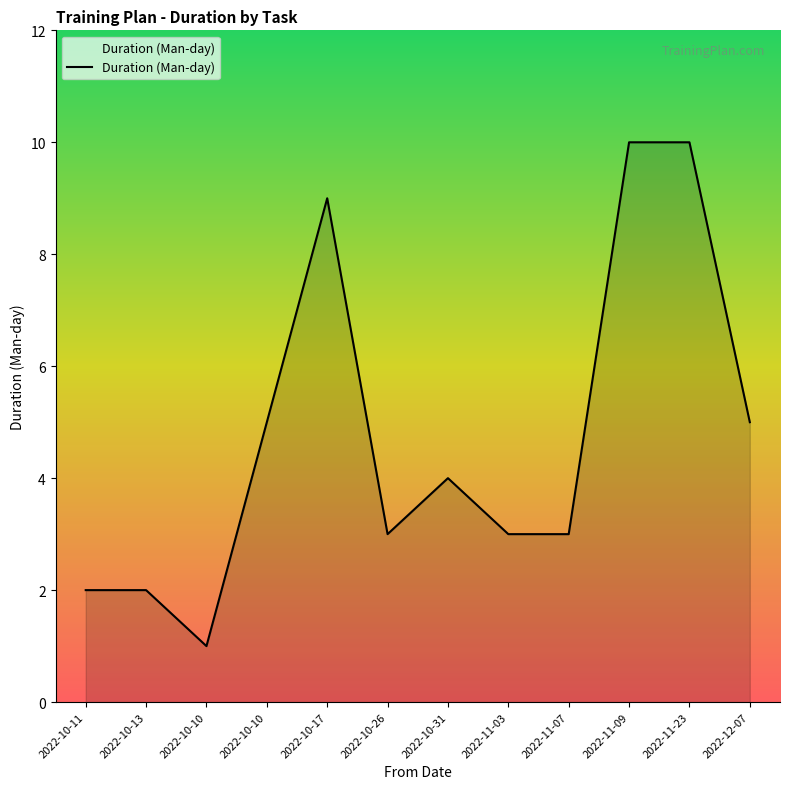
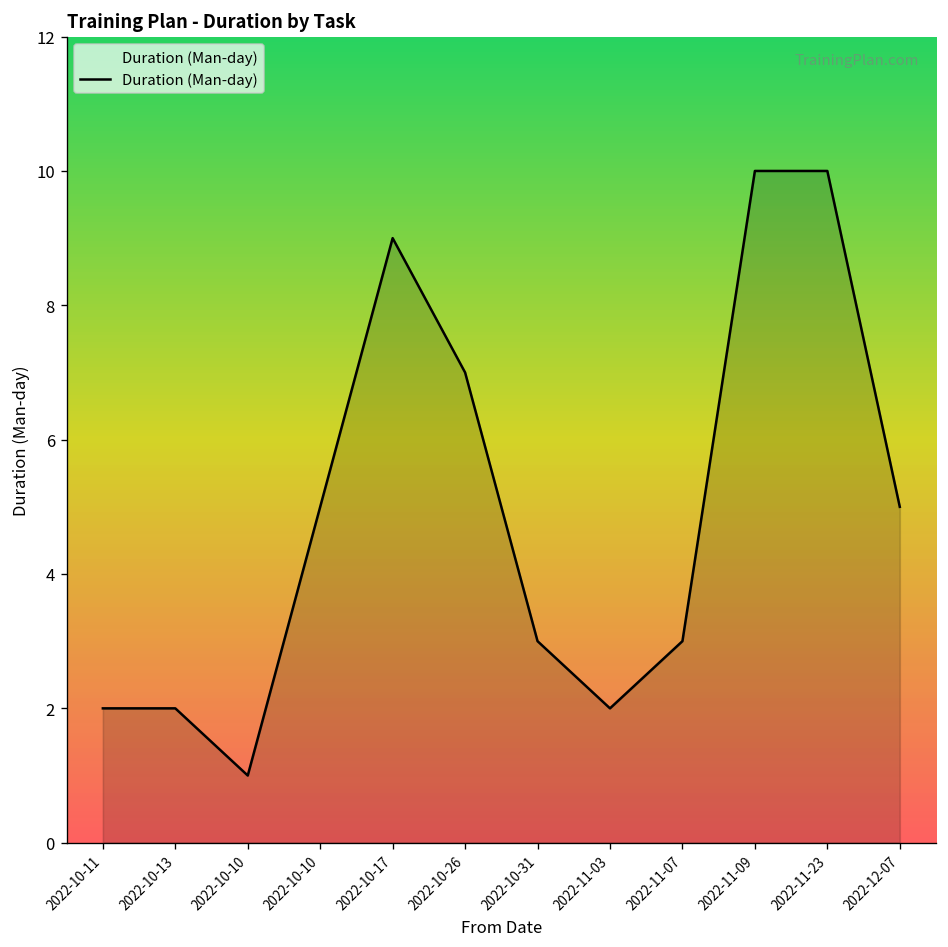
  {
    "2022-10-11": 2,
    "2022-10-13": 2,
    "2022-10-17": 9,
-   "2022-10-26": 3,
-   "2022-10-31": 4,
-   "2022-11-03": 3,
+   "2022-10-26": 7,
+   "2022-10-31": 3,
+   "2022-11-03": 2,
    "2022-11-07": 3,
    "2022-11-09": 10,
    "2022-11-23": 10,
    "2022-12-07": 5
  }
